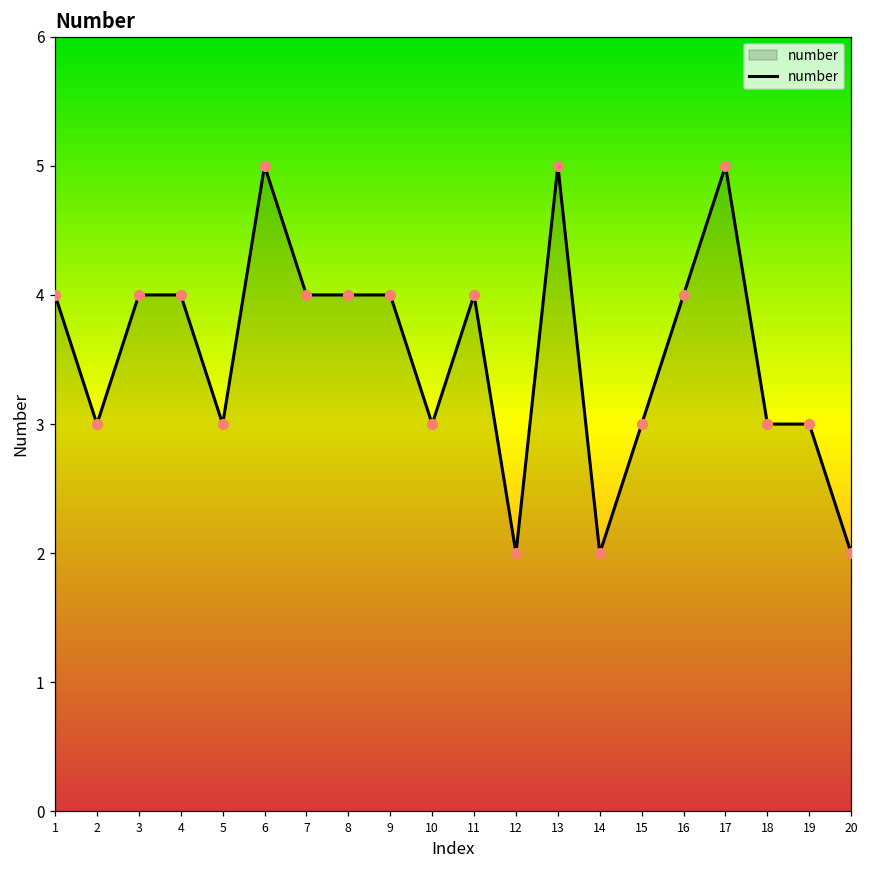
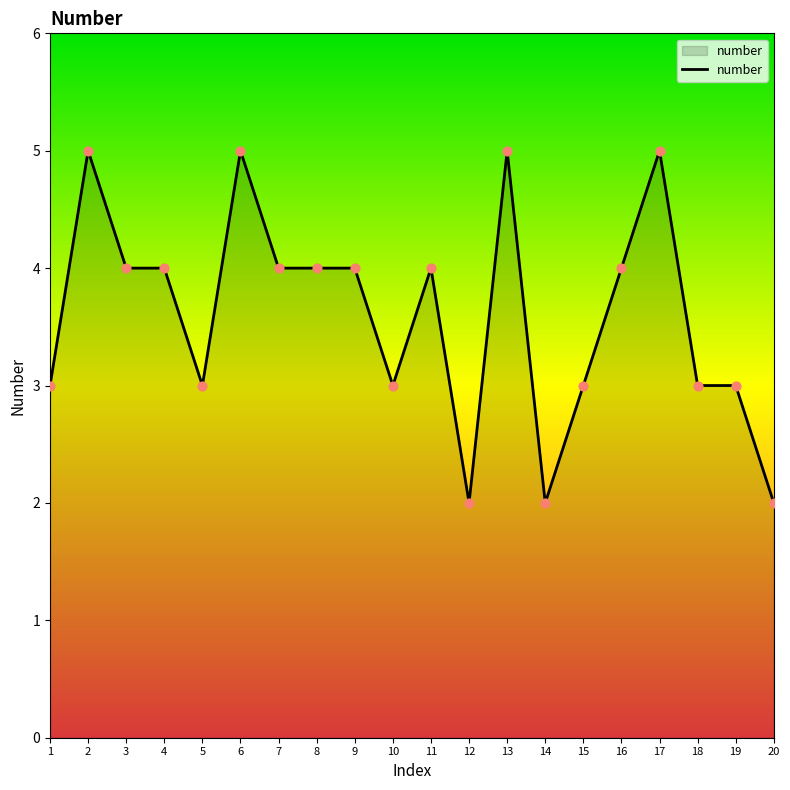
  {
-   "1": 4,
-   "2": 3,
+   "1": 3,
+   "2": 5,
    "3": 4,
    "4": 4,
    "5": 3,
    "6": 5,
    "7": 4,
    "8": 4,
    "9": 4,
    "10": 3,
    "11": 4,
    "12": 2,
    "13": 5,
    "14": 2,
    "15": 3,
    "16": 4,
    "17": 5,
    "18": 3,
    "19": 3,
    "20": 2
  }
